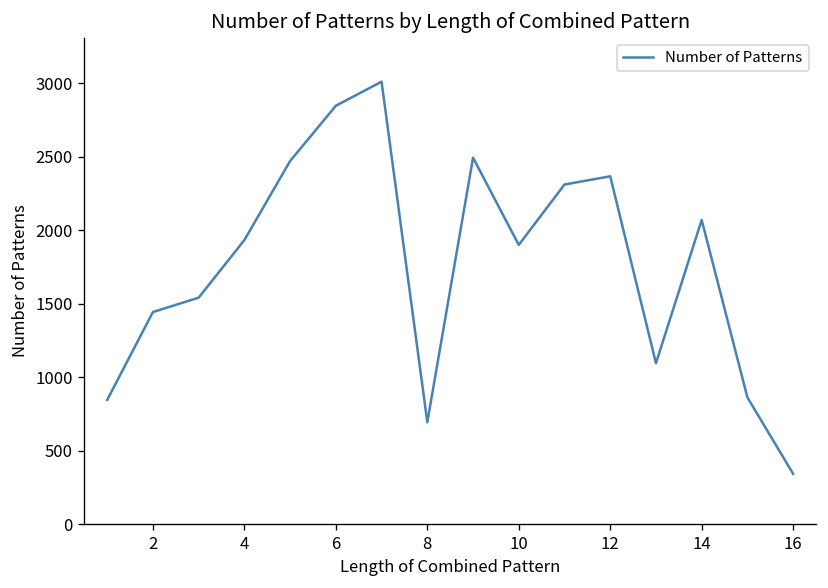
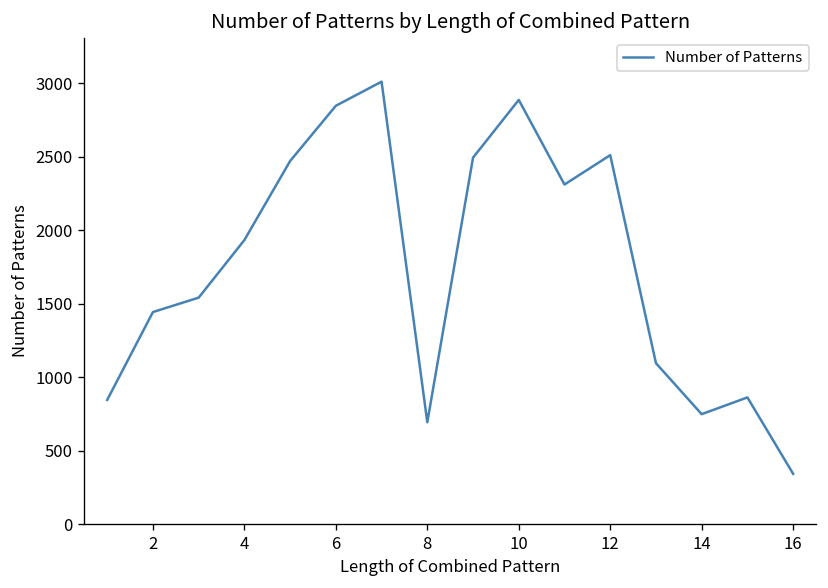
  {
    "2": 1440,
    "4": 1930,
    "6": 2850,
    "8": 690,
-   "10": 1900,
-   "12": 2370,
-   "14": 2070,
+   "10": 2890,
+   "12": 2510,
+   "14": 750,
    "16": 340
  }
